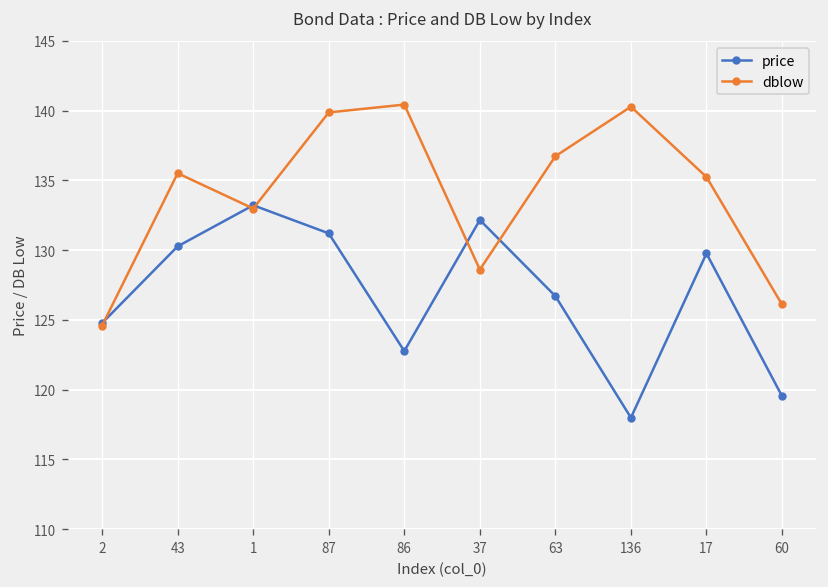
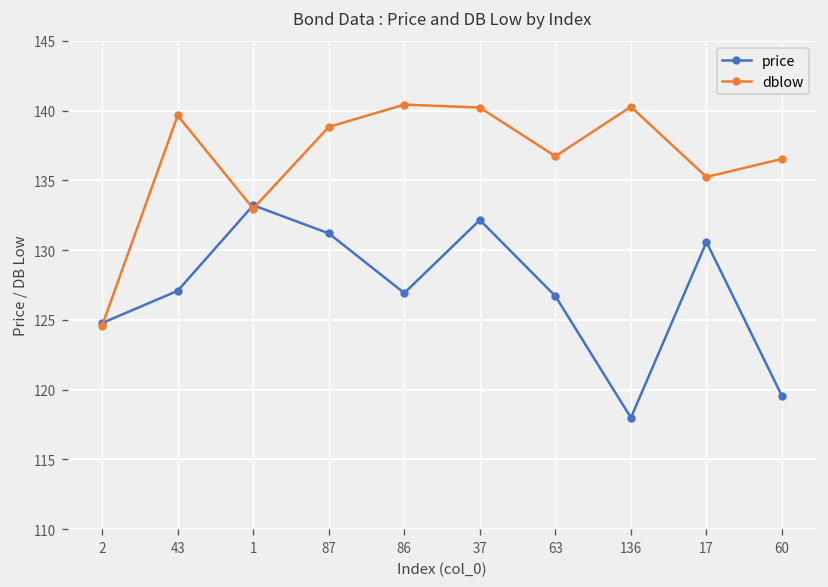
  {
    "price": {
-     "43": 130.3,
+     "43": 127.1,
      "1": 133.2,
      "87": 131.2,
-     "86": 122.8,
+     "86": 126.9,
      "37": 132.2,
      "63": 126.7,
      "136": 118.0,
-     "17": 129.8,
+     "17": 130.6,
      "60": 119.5
    },
    "dblow": {
-     "43": 135.5,
+     "43": 139.7,
      "1": 133.0,
-     "87": 139.9,
+     "87": 138.8,
      "86": 140.4,
-     "37": 128.6,
+     "37": 140.2,
      "63": 136.7,
      "136": 140.3,
      "17": 135.2,
-     "60": 126.1
+     "60": 136.5
    }
  }
